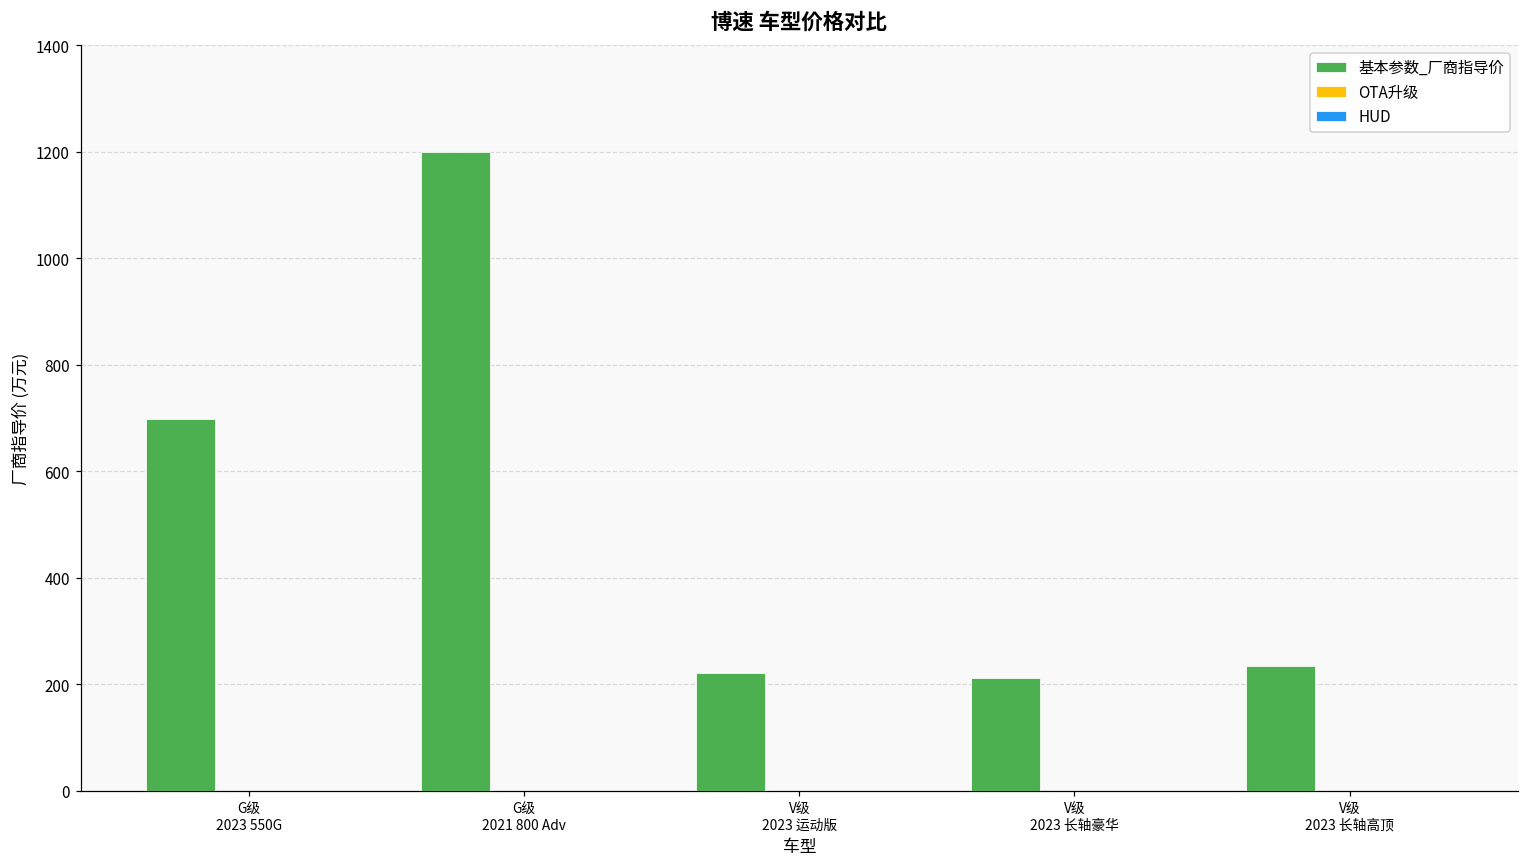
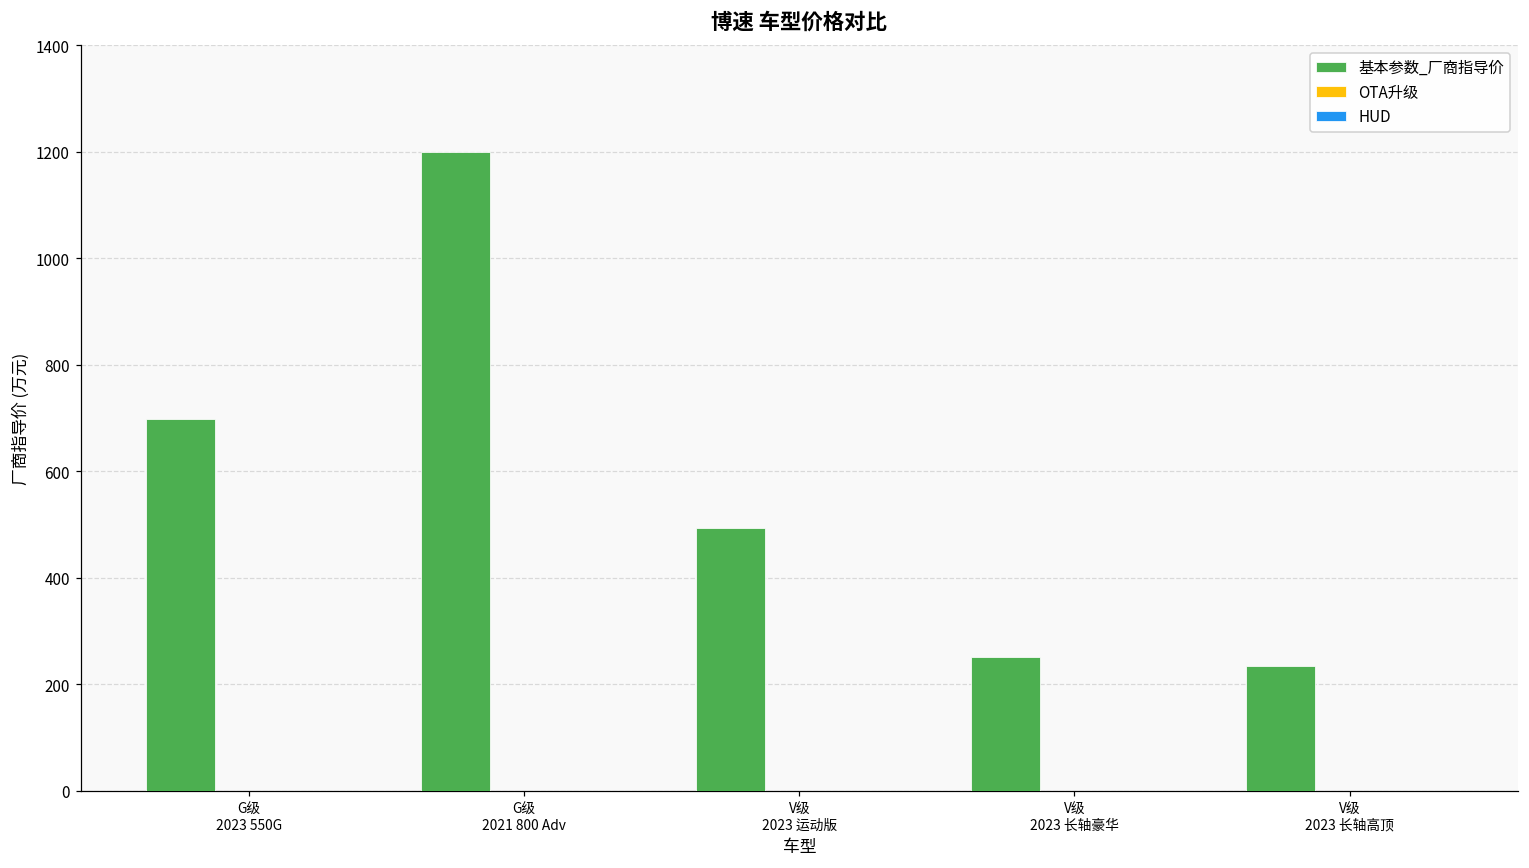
  {
    "基本参数_厂商指导价": {
      "G级 2023 550G": 700,
      "G级 2021 800 Adv": 1200,
-     "V级 2023 运动版": 220,
-     "V级 2023 长轴豪华": 210,
+     "V级 2023 运动版": 490,
+     "V级 2023 长轴豪华": 250,
      "V级 2023 长轴高顶": 240
    },
    "OTA升级": {
      "G级 2023 550G": 0,
      "G级 2021 800 Adv": 0,
      "V级 2023 运动版": 0,
      "V级 2023 长轴豪华": 0,
      "V级 2023 长轴高顶": 0
    },
    "HUD": {
      "G级 2023 550G": 0,
      "G级 2021 800 Adv": 0,
      "V级 2023 运动版": 0,
      "V级 2023 长轴豪华": 0,
      "V级 2023 长轴高顶": 0
    }
  }
